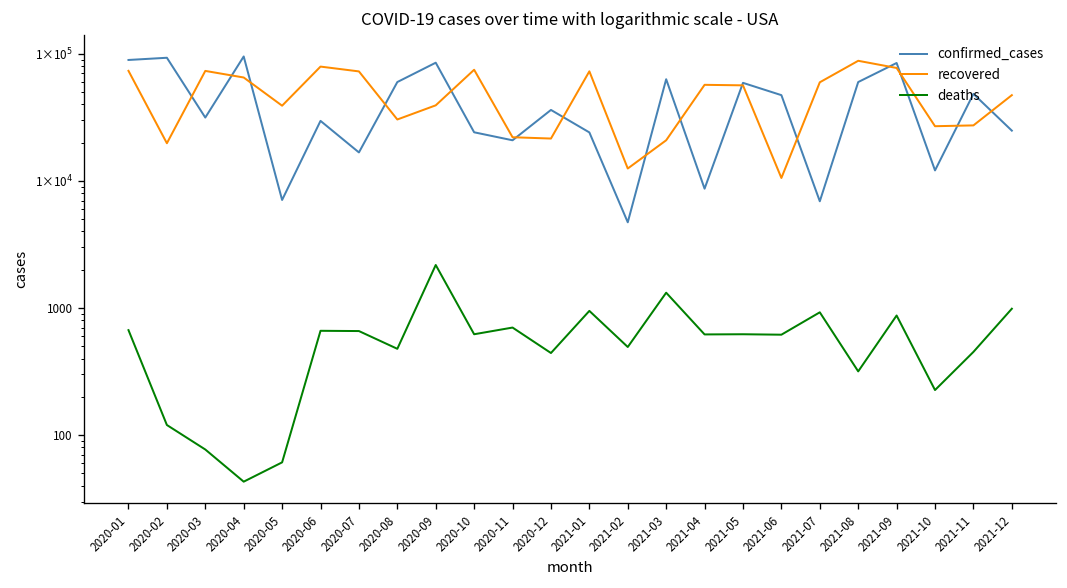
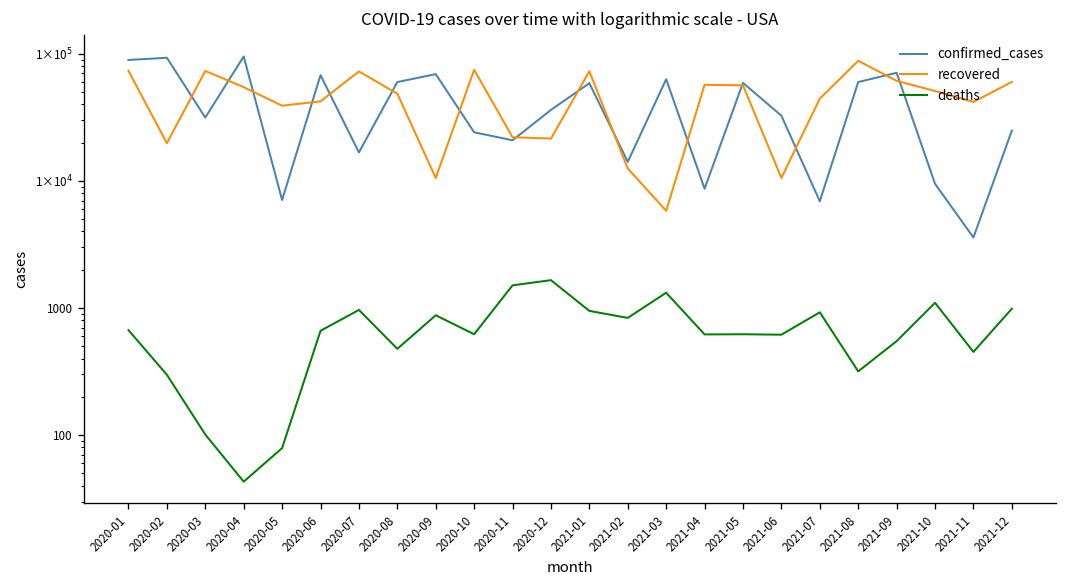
  {
    "confirmed_cases": {
      "2020-01": 90000,
      "2020-02": 90000,
      "2020-03": 31000,
      "2020-04": 100000,
      "2020-05": 7000,
-     "2020-06": 30000,
+     "2020-06": 70000,
      "2020-07": 17000,
      "2020-08": 60000,
-     "2020-09": 80000,
+     "2020-09": 70000,
      "2020-10": 24000,
      "2020-12": 36000,
-     "2021-01": 24000,
-     "2021-02": 5000,
+     "2021-01": 60000,
+     "2021-02": 14000,
      "2021-03": 60000,
      "2021-04": 9000,
-     "2021-06": 50000,
+     "2021-06": 33000,
      "2021-07": 7000,
      "2021-08": 60000,
-     "2021-09": 80000,
-     "2021-10": 12000,
-     "2021-11": 50000,
+     "2021-09": 70000,
+     "2021-10": 9000,
+     "2021-11": 3600,
      "2021-12": 25000
    },
    "recovered": {
      "2020-01": 70000,
      "2020-02": 20000,
      "2020-03": 70000,
-     "2020-04": 60000,
+     "2020-04": 50000,
      "2020-05": 39000,
-     "2020-06": 80000,
+     "2020-06": 42000,
      "2020-07": 70000,
-     "2020-08": 30000,
-     "2020-09": 39000,
+     "2020-08": 50000,
+     "2020-09": 11000,
      "2020-10": 70000,
      "2020-12": 22000,
      "2021-01": 70000,
      "2021-02": 12000,
-     "2021-03": 21000,
+     "2021-03": 6000,
      "2021-04": 60000,
      "2021-06": 11000,
-     "2021-07": 60000,
+     "2021-07": 44000,
      "2021-08": 90000,
-     "2021-09": 80000,
-     "2021-10": 27000,
-     "2021-11": 27000,
-     "2021-12": 50000
+     "2021-09": 60000,
+     "2021-10": 50000,
+     "2021-11": 42000,
+     "2021-12": 60000
    },
    "deaths": {
      "2020-01": 700,
-     "2020-02": 120,
-     "2020-03": 80,
+     "2020-02": 300,
+     "2020-03": 100,
      "2020-04": 43,
-     "2020-05": 60,
+     "2020-05": 80,
      "2020-06": 700,
-     "2020-07": 700,
+     "2020-07": 1000,
      "2020-08": 500,
-     "2020-09": 2200,
+     "2020-09": 900,
      "2020-10": 600,
-     "2020-11": 700,
-     "2020-12": 440,
+     "2020-11": 1500,
+     "2020-12": 1700,
      "2021-01": 900,
-     "2021-02": 500,
+     "2021-02": 800,
      "2021-03": 1300,
      "2021-04": 600,
      "2021-05": 600,
      "2021-06": 600,
      "2021-07": 900,
      "2021-08": 320,
-     "2021-09": 900,
-     "2021-10": 230,
+     "2021-09": 500,
+     "2021-10": 1100,
      "2021-11": 450,
      "2021-12": 1000
    }
  }
